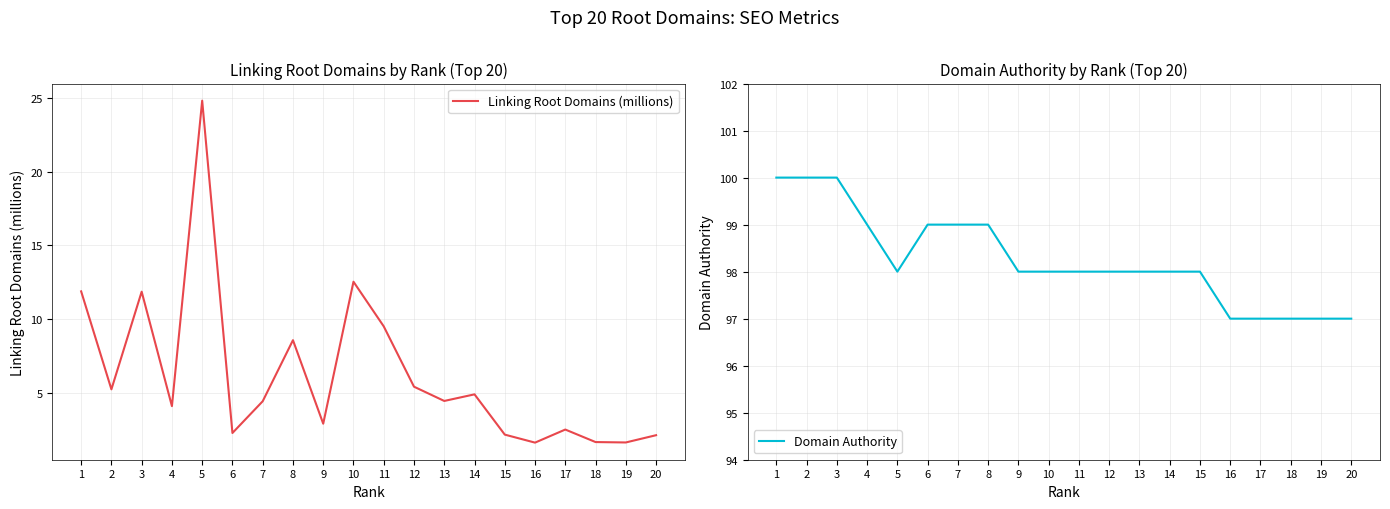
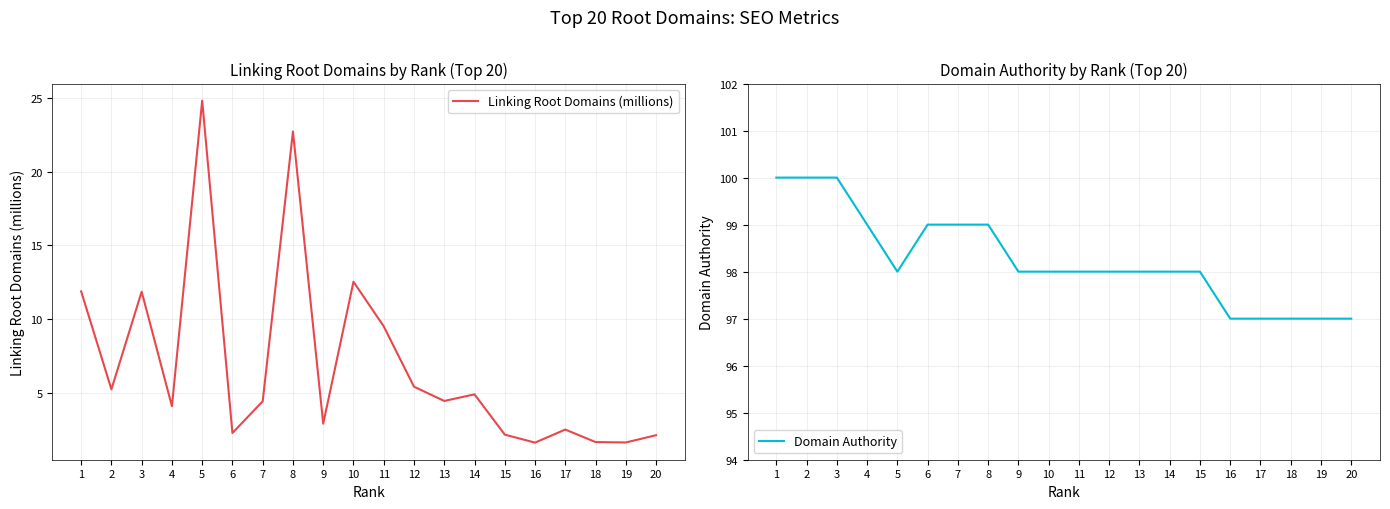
  {
    "Linking Root Domains by Rank (Top 20)": {
      "1": 11.9,
      "2": 5.3,
      "3": 11.9,
      "4": 4.1,
      "5": 24.8,
      "6": 2.3,
      "7": 4.4,
-     "8": 8.6,
+     "8": 22.7,
      "9": 2.9,
      "10": 12.5,
      "11": 9.5,
      "12": 5.4,
      "13": 4.5,
      "14": 4.9,
      "15": 2.2,
      "16": 1.6,
      "17": 2.5,
      "18": 1.7,
      "19": 1.7,
      "20": 2.1
    },
    "Domain Authority by Rank (Top 20)": {
      "1": 100.0,
      "2": 100.0,
      "3": 100.0,
      "4": 99.0,
      "5": 98.0,
      "6": 99.0,
      "7": 99.0,
      "8": 99.0,
      "9": 98.0,
      "10": 98.0,
      "11": 98.0,
      "12": 98.0,
      "13": 98.0,
      "14": 98.0,
      "15": 98.0,
      "16": 97.0,
      "17": 97.0,
      "18": 97.0,
      "19": 97.0,
      "20": 97.0
    }
  }
